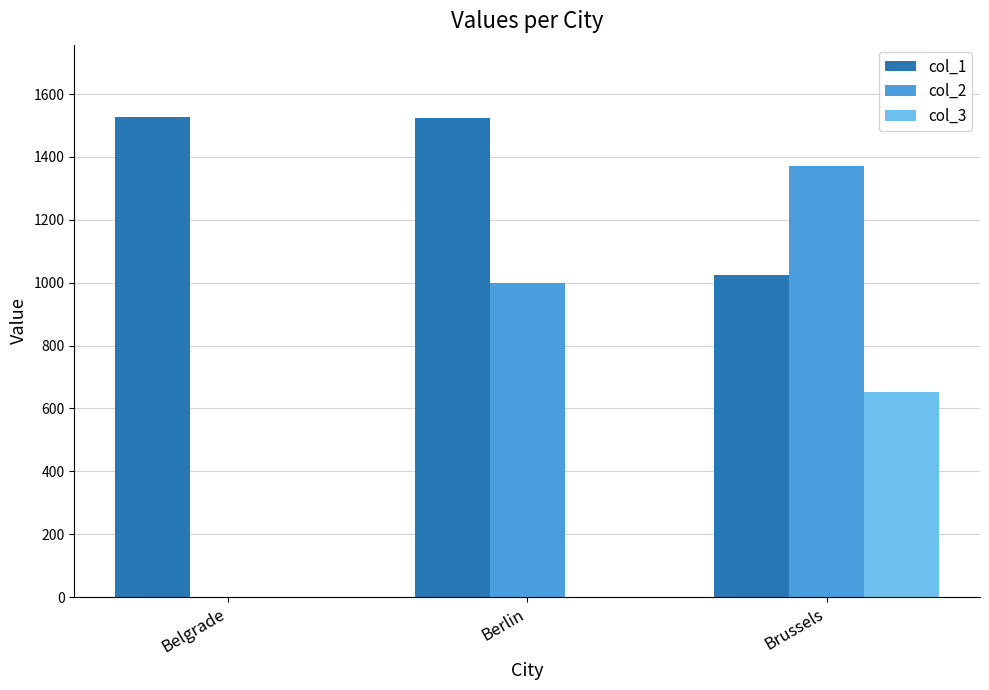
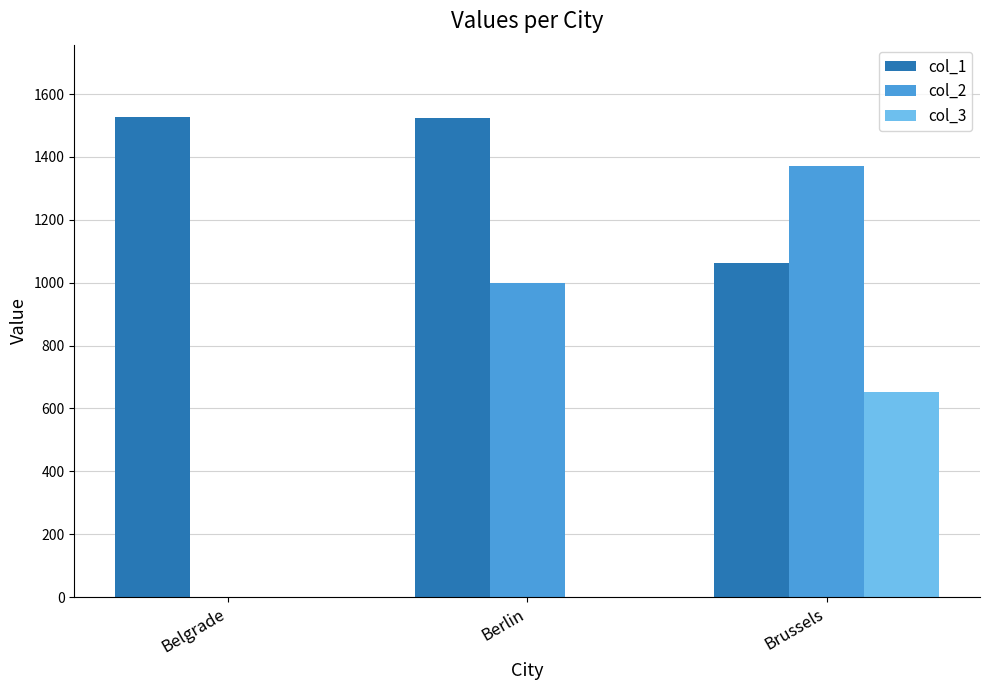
  {
    "col_1": {
      "Belgrade": 1530,
      "Berlin": 1520,
-     "Brussels": 1030
+     "Brussels": 1060
    }
  }
